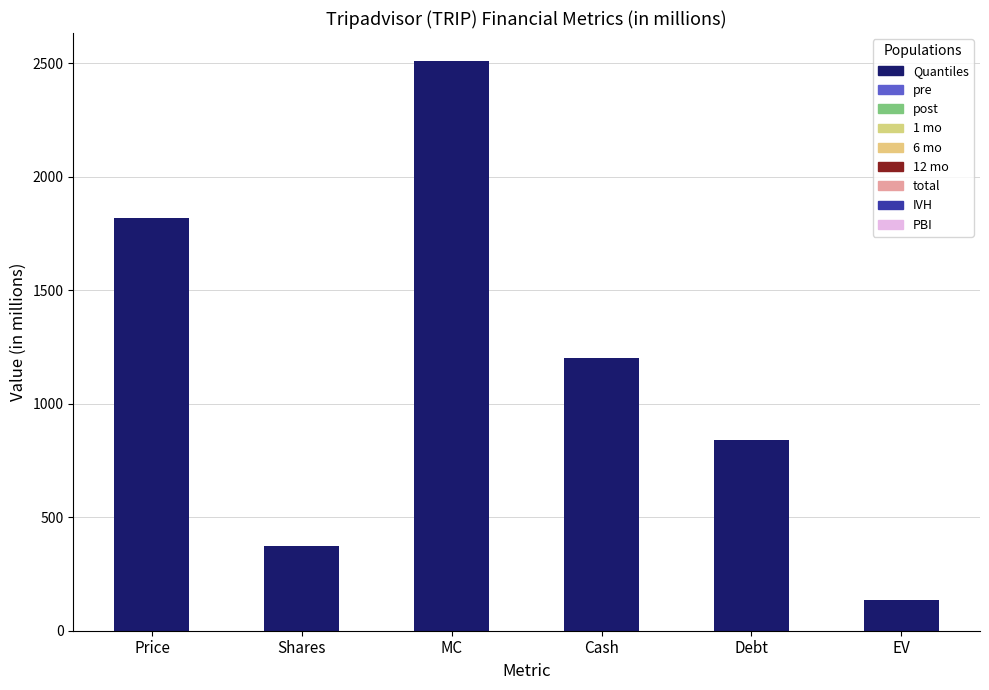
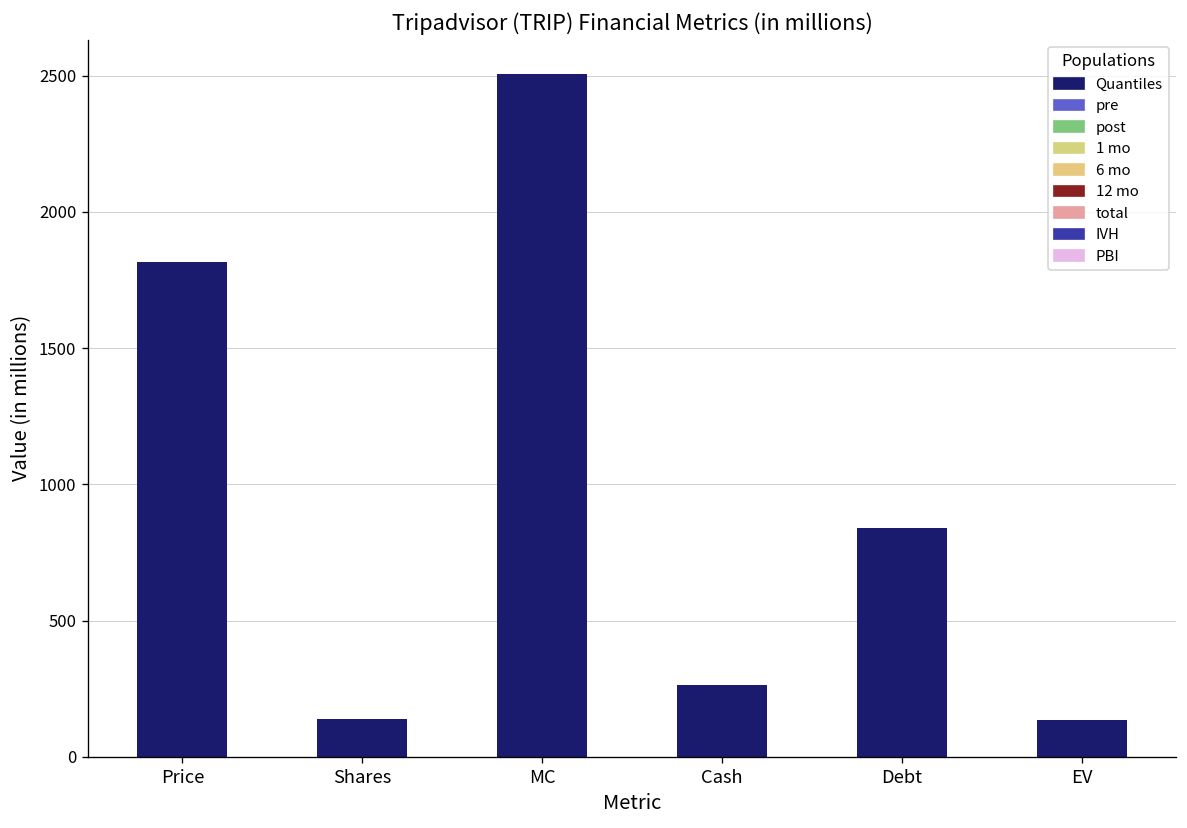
  {
    "Price": 1820,
-   "Shares": 370,
+   "Shares": 140,
    "MC": 2510,
-   "Cash": 1200,
+   "Cash": 260,
    "Debt": 840,
    "EV": 140
  }
